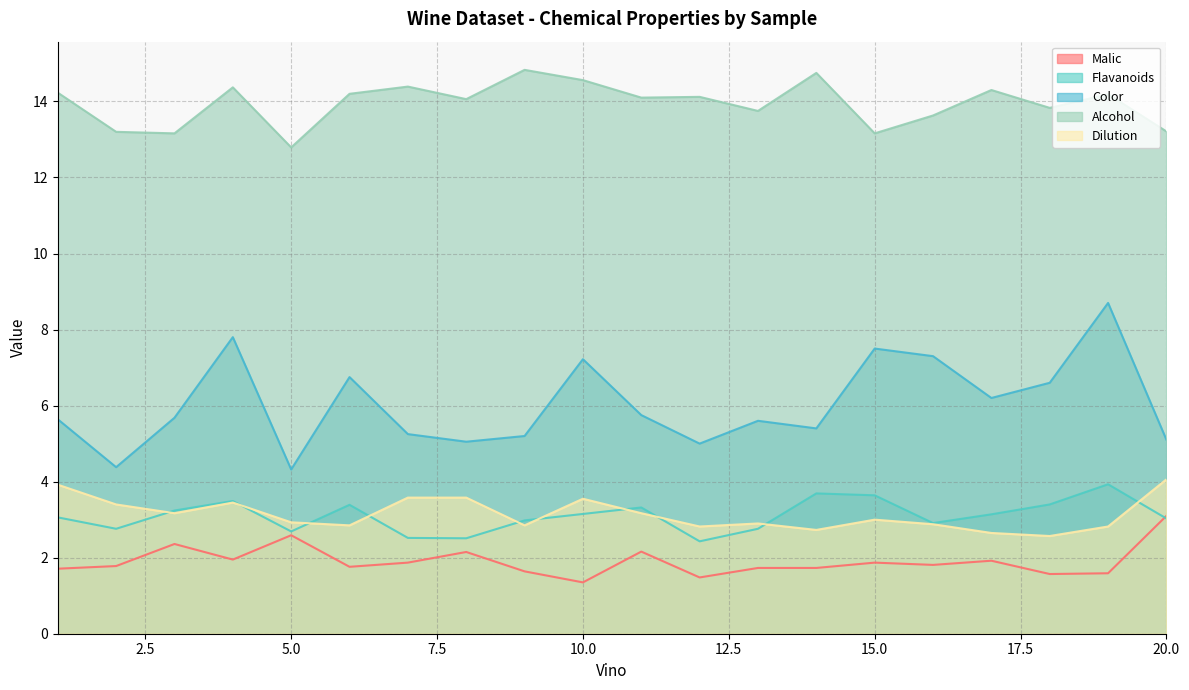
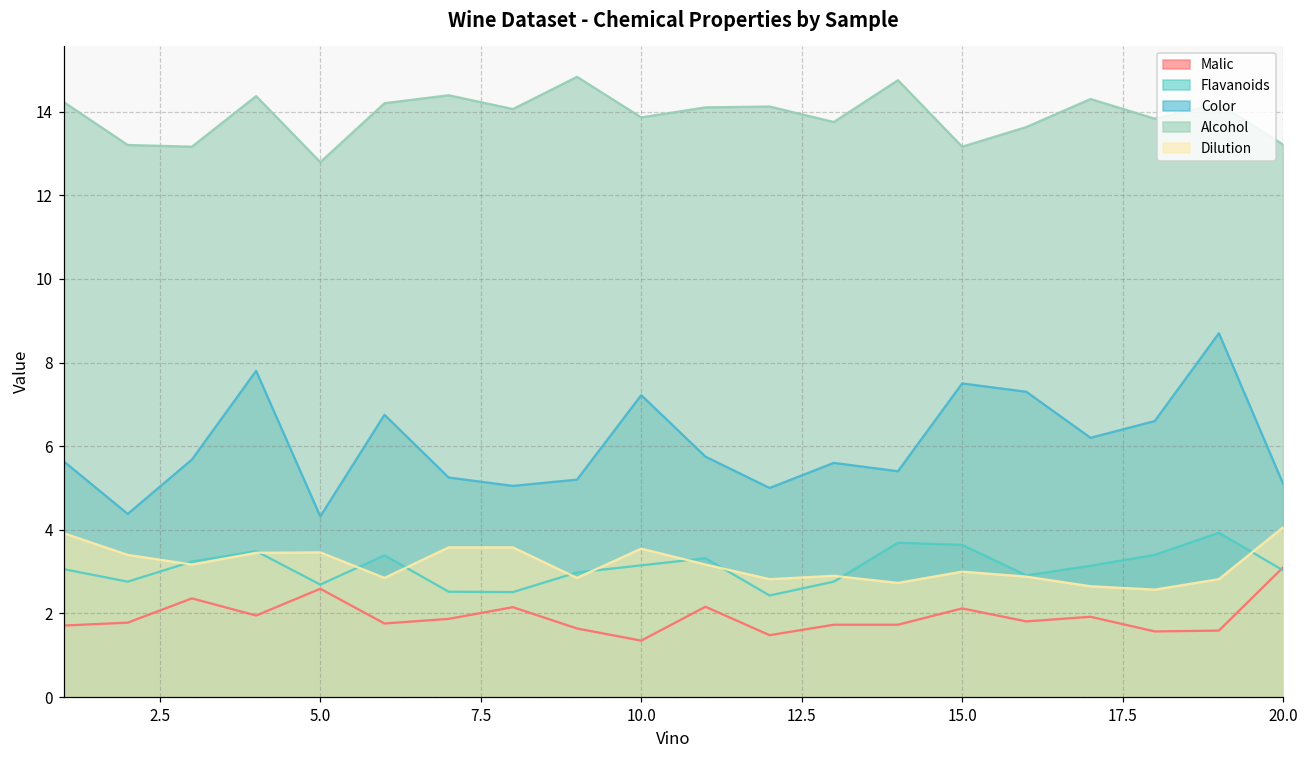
  {
    "Malic": {
      "5.0": 2.6,
      "10.0": 1.4,
-     "15.0": 1.9,
+     "15.0": 2.1,
      "20.0": 3.1
    },
    "Alcohol": {
      "5.0": 12.8,
-     "10.0": 14.6,
+     "10.0": 13.9,
      "15.0": 13.2,
      "20.0": 13.2
    },
    "Dilution": {
-     "5.0": 2.9,
+     "5.0": 3.5,
      "10.0": 3.6,
      "15.0": 3.0,
      "20.0": 4.1
    }
  }
